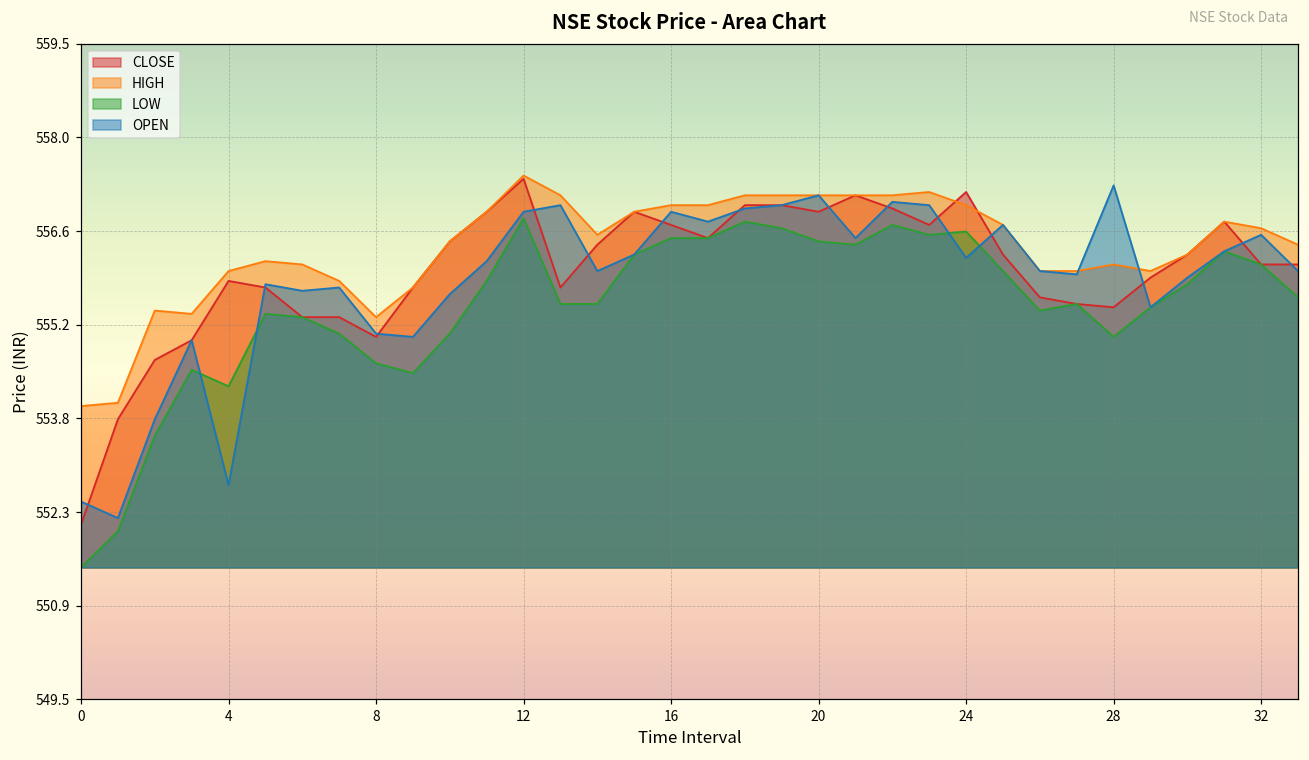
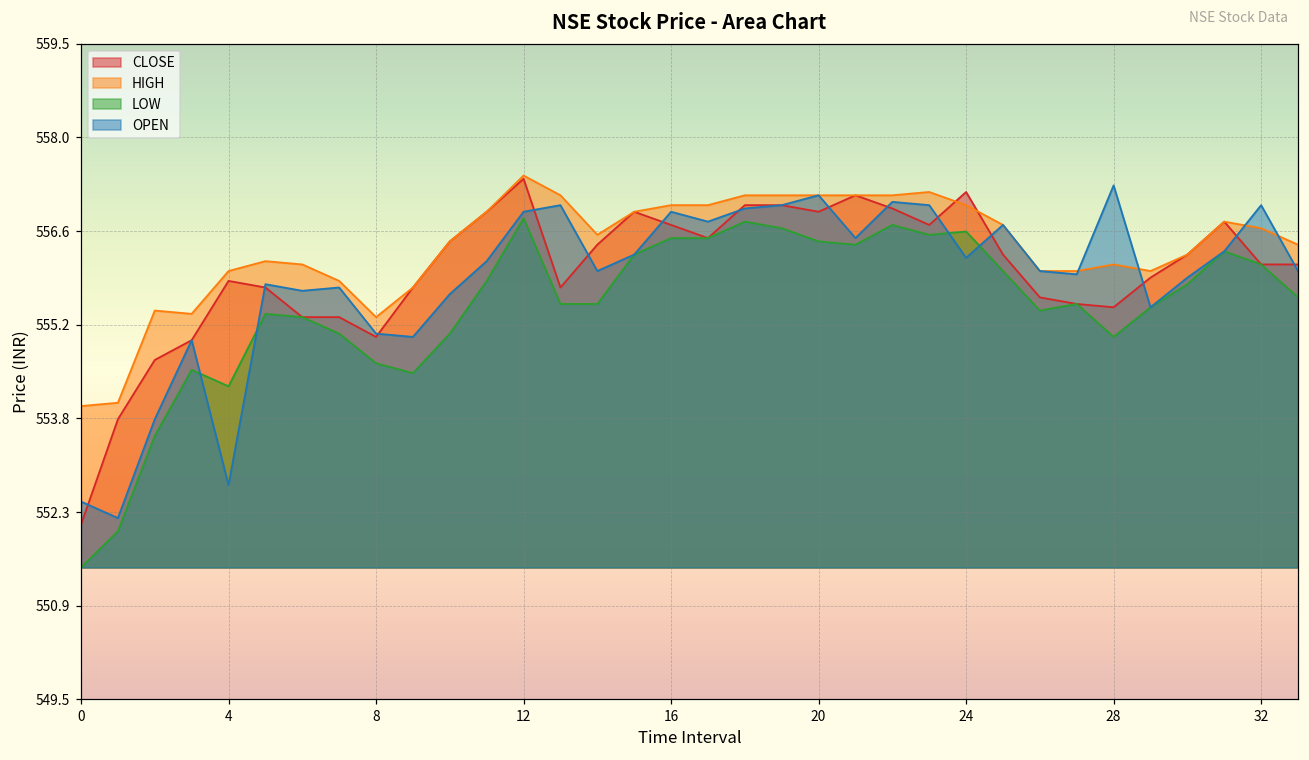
  {
    "CLOSE": {
      "0": 552.2,
      "4": 555.9,
      "8": 555.0,
      "12": 557.4,
      "16": 556.7,
      "20": 556.9,
      "24": 557.2,
      "28": 555.5
    },
    "HIGH": {
      "0": 554.0,
      "4": 556.0,
      "8": 555.3,
      "12": 557.5,
      "16": 557.0,
      "24": 557.0,
      "28": 556.1,
      "32": 556.7
    },
    "LOW": {
      "0": 551.5,
      "4": 554.3,
      "8": 554.6,
      "12": 556.8,
      "16": 556.5,
      "20": 556.5,
      "24": 556.6,
      "28": 555.0
    },
    "OPEN": {
      "0": 552.5,
      "4": 552.8,
      "8": 555.1,
      "12": 556.9,
      "16": 556.9,
      "24": 556.2,
      "28": 557.3,
-     "32": 556.6
+     "32": 557.0
    }
  }
